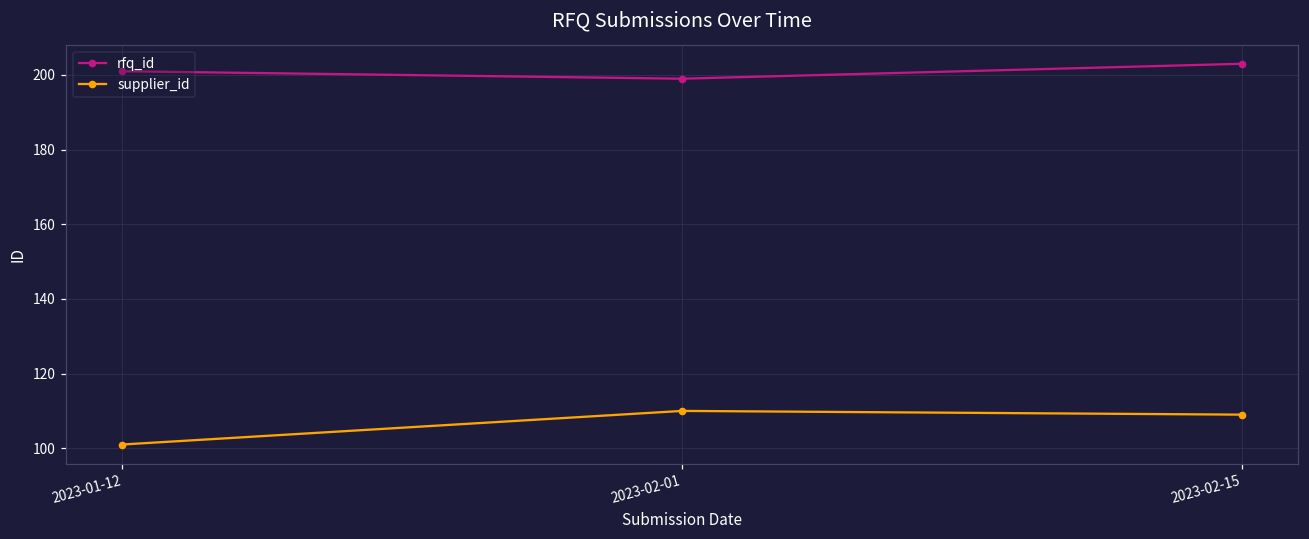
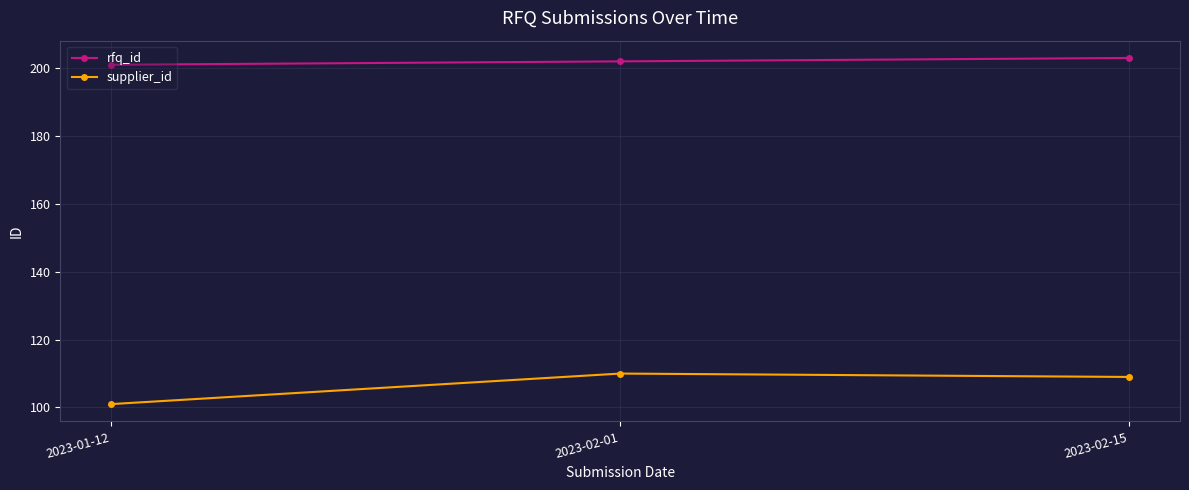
  {
    "rfq_id": {
-     "2023-02-01": 199,
+     "2023-02-01": 202,
      "2023-02-15": 203
    },
    "supplier_id": {
      "2023-01-12": 101,
      "2023-02-01": 110,
      "2023-02-15": 109
    }
  }
